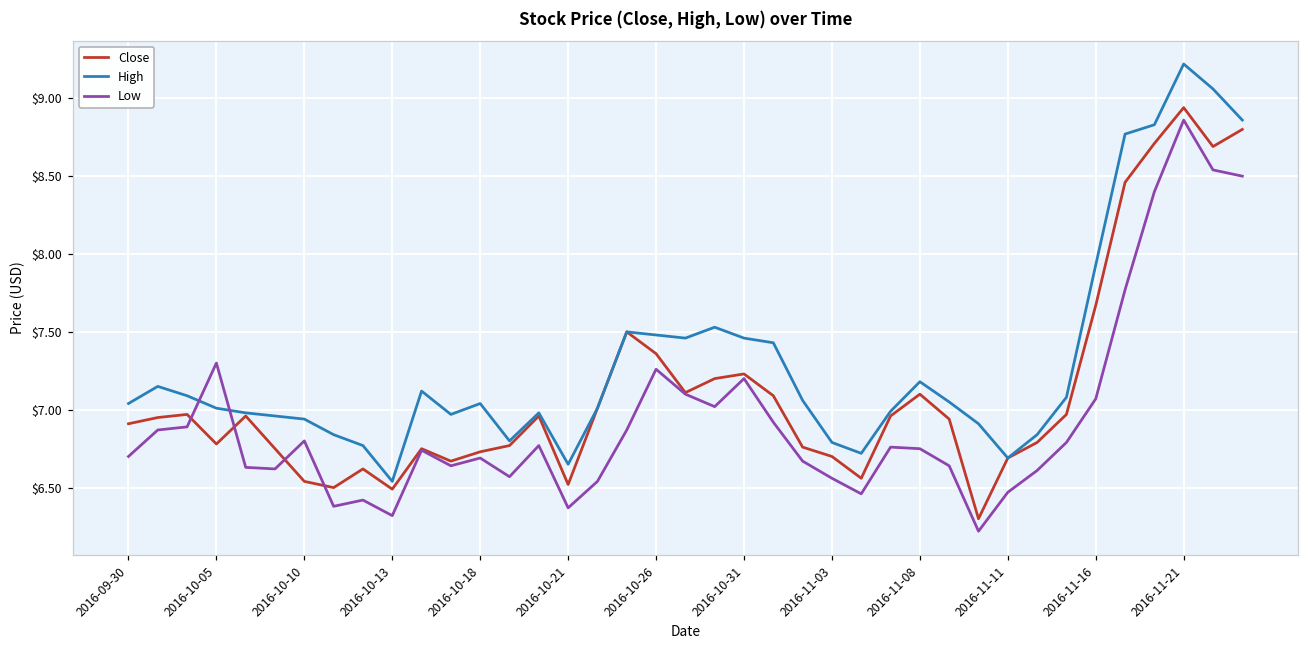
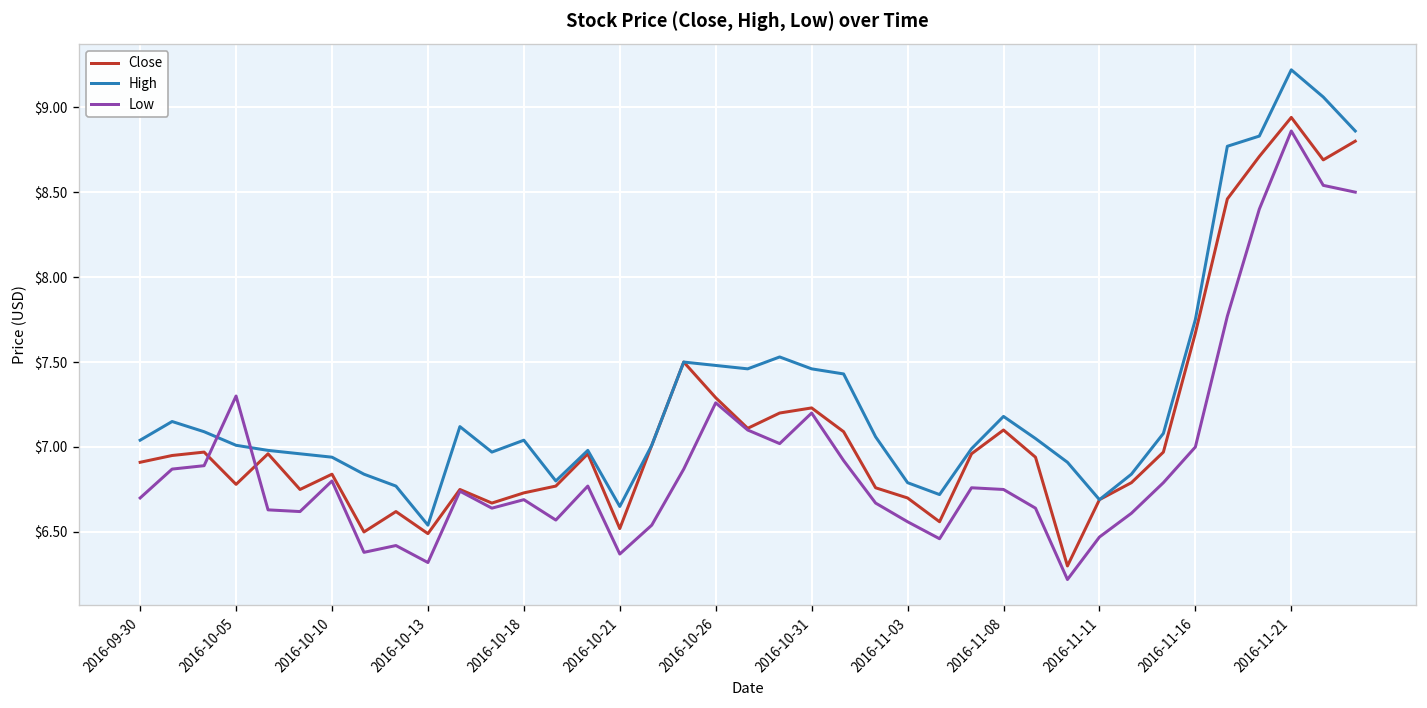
  {
    "Close": {
      "2016-09-30": "$6.91",
      "2016-10-05": "$6.78",
-     "2016-10-10": "$6.54",
+     "2016-10-10": "$6.84",
      "2016-10-13": "$6.49",
      "2016-10-18": "$6.73",
      "2016-10-21": "$6.52",
-     "2016-10-26": "$7.36",
+     "2016-10-26": "$7.29",
      "2016-10-31": "$7.23",
      "2016-11-03": "$6.70",
      "2016-11-08": "$7.10",
      "2016-11-16": "$7.67",
      "2016-11-21": "$8.94"
    },
    "High": {
      "2016-09-30": "$7.04",
      "2016-10-05": "$7.01",
      "2016-10-10": "$6.94",
      "2016-10-13": "$6.54",
      "2016-10-18": "$7.04",
      "2016-10-21": "$6.65",
      "2016-10-26": "$7.48",
      "2016-10-31": "$7.46",
      "2016-11-03": "$6.79",
      "2016-11-08": "$7.18",
-     "2016-11-16": "$7.93",
+     "2016-11-16": "$7.75",
      "2016-11-21": "$9.22"
    },
    "Low": {
      "2016-09-30": "$6.70",
      "2016-10-05": "$7.30",
      "2016-10-10": "$6.80",
      "2016-10-13": "$6.32",
      "2016-10-18": "$6.69",
      "2016-10-21": "$6.37",
      "2016-10-26": "$7.26",
      "2016-10-31": "$7.20",
      "2016-11-03": "$6.56",
      "2016-11-08": "$6.75",
      "2016-11-11": "$6.47",
-     "2016-11-16": "$7.07",
+     "2016-11-16": "$7.00",
      "2016-11-21": "$8.86"
    }
  }
